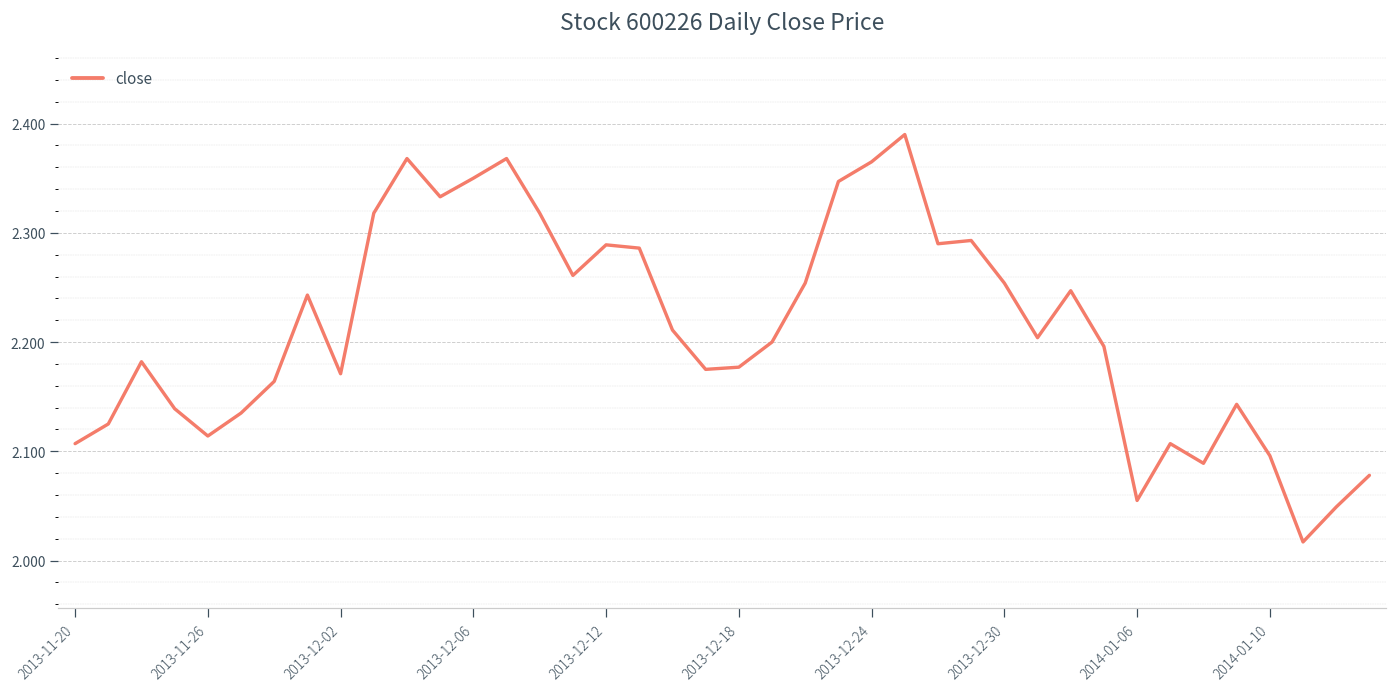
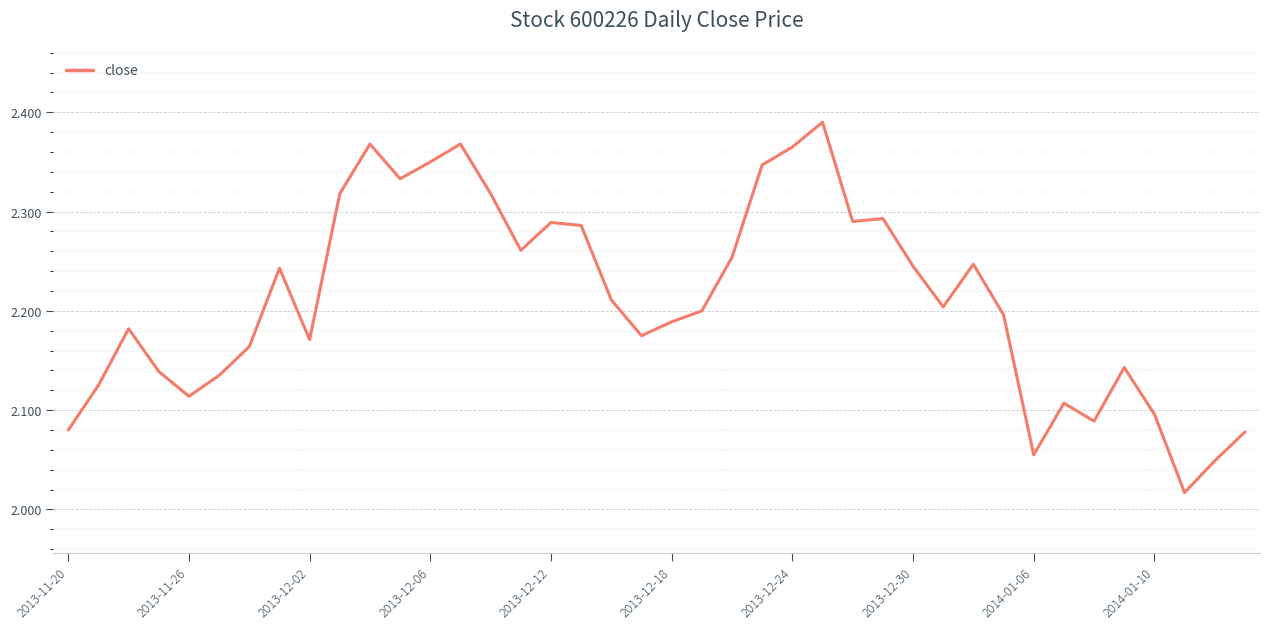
  {
-   "2013-11-20": 2.11,
+   "2013-11-20": 2.08,
    "2013-11-26": 2.11,
    "2013-12-02": 2.17,
    "2013-12-06": 2.35,
    "2013-12-12": 2.29,
-   "2013-12-18": 2.18,
+   "2013-12-18": 2.19,
    "2013-12-24": 2.37,
-   "2013-12-30": 2.254,
+   "2013-12-30": 2.245,
    "2014-01-06": 2.06,
    "2014-01-10": 2.10
  }
